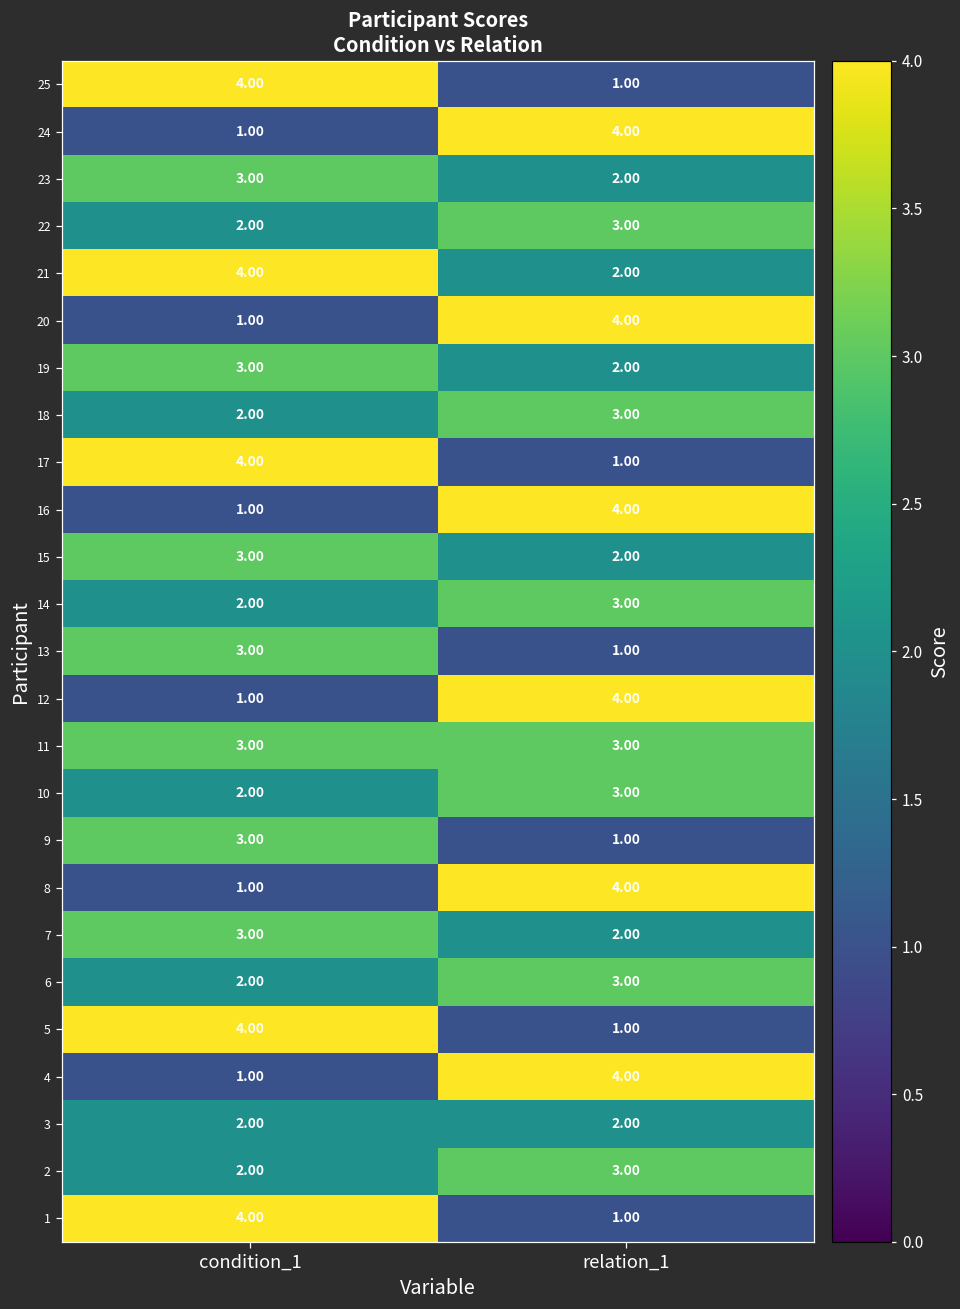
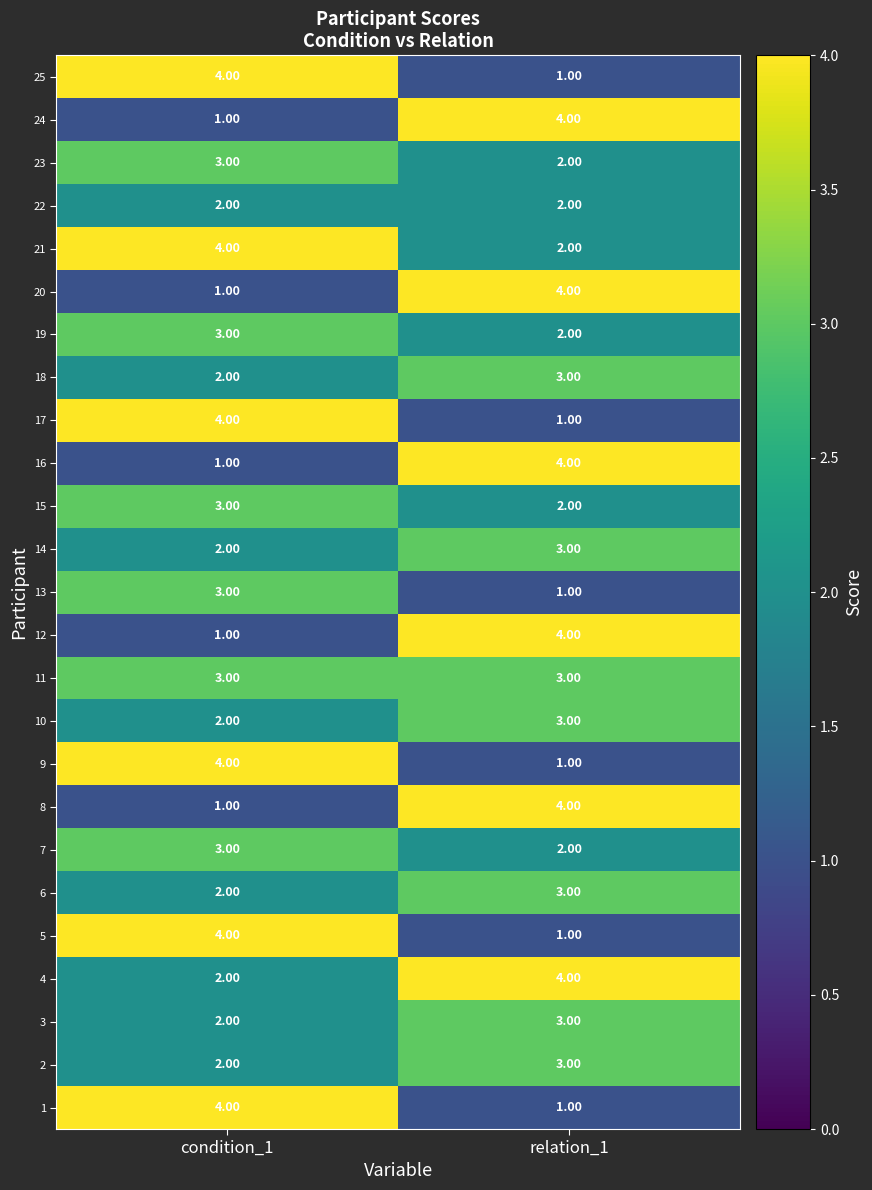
  {
    "25": {
      "condition_1": 4.00,
      "relation_1": 1.00
    },
    "24": {
      "condition_1": 1.00,
      "relation_1": 4.00
    },
    "23": {
      "condition_1": 3.00,
      "relation_1": 2.00
    },
    "22": {
      "condition_1": 2.00,
-     "relation_1": 3.00
+     "relation_1": 2.00
    },
    "21": {
      "condition_1": 4.00,
      "relation_1": 2.00
    },
    "20": {
      "condition_1": 1.00,
      "relation_1": 4.00
    },
    "19": {
      "condition_1": 3.00,
      "relation_1": 2.00
    },
    "18": {
      "condition_1": 2.00,
      "relation_1": 3.00
    },
    "17": {
      "condition_1": 4.00,
      "relation_1": 1.00
    },
    "16": {
      "condition_1": 1.00,
      "relation_1": 4.00
    },
    "15": {
      "condition_1": 3.00,
      "relation_1": 2.00
    },
    "14": {
      "condition_1": 2.00,
      "relation_1": 3.00
    },
    "13": {
      "condition_1": 3.00,
      "relation_1": 1.00
    },
    "12": {
      "condition_1": 1.00,
      "relation_1": 4.00
    },
    "11": {
      "condition_1": 3.00,
      "relation_1": 3.00
    },
    "10": {
      "condition_1": 2.00,
      "relation_1": 3.00
    },
    "9": {
-     "condition_1": 3.00,
+     "condition_1": 4.00,
      "relation_1": 1.00
    },
    "8": {
      "condition_1": 1.00,
      "relation_1": 4.00
    },
    "7": {
      "condition_1": 3.00,
      "relation_1": 2.00
    },
    "6": {
      "condition_1": 2.00,
      "relation_1": 3.00
    },
    "5": {
      "condition_1": 4.00,
      "relation_1": 1.00
    },
    "4": {
-     "condition_1": 1.00,
+     "condition_1": 2.00,
      "relation_1": 4.00
    },
    "3": {
      "condition_1": 2.00,
-     "relation_1": 2.00
+     "relation_1": 3.00
    },
    "2": {
      "condition_1": 2.00,
      "relation_1": 3.00
    },
    "1": {
      "condition_1": 4.00,
      "relation_1": 1.00
    }
  }
